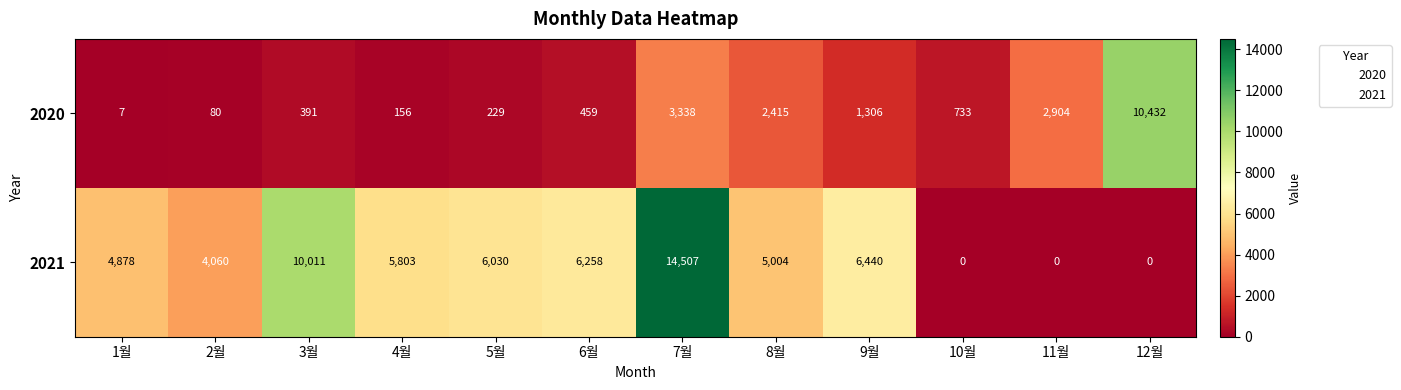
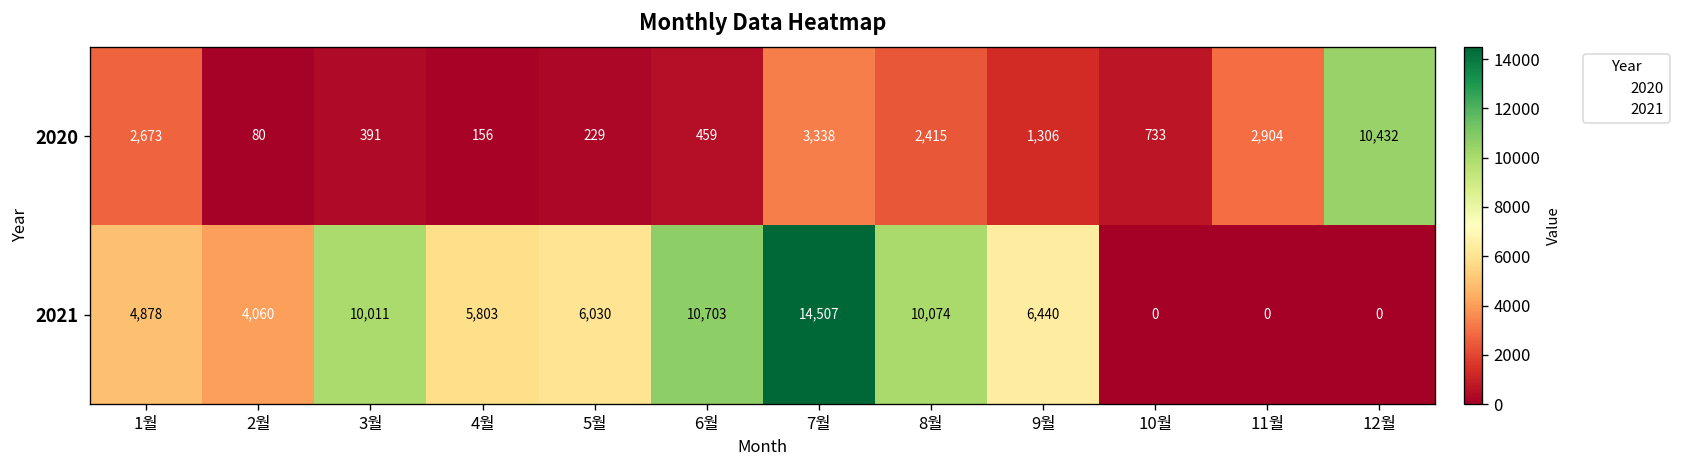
  {
    "2020": {
-     "1월": "7",
+     "1월": "2,673",
      "2월": "80",
      "3월": "391",
      "4월": "156",
      "5월": "229",
      "6월": "459",
      "7월": "3,338",
      "8월": "2,415",
      "9월": "1,306",
      "10월": "733",
      "11월": "2,904",
      "12월": "10,432"
    },
    "2021": {
      "1월": "4,878",
      "2월": "4,060",
      "3월": "10,011",
      "4월": "5,803",
      "5월": "6,030",
-     "6월": "6,258",
+     "6월": "10,703",
      "7월": "14,507",
-     "8월": "5,004",
+     "8월": "10,074",
      "9월": "6,440",
      "10월": "0",
      "11월": "0",
      "12월": "0"
    }
  }
